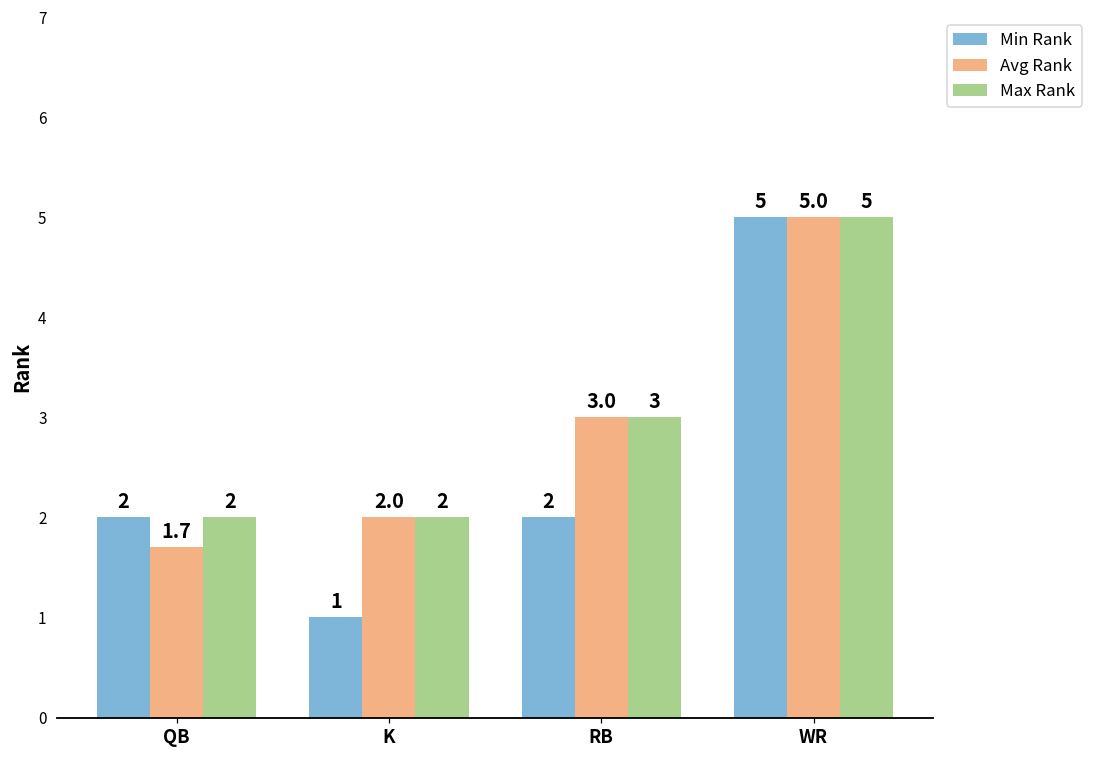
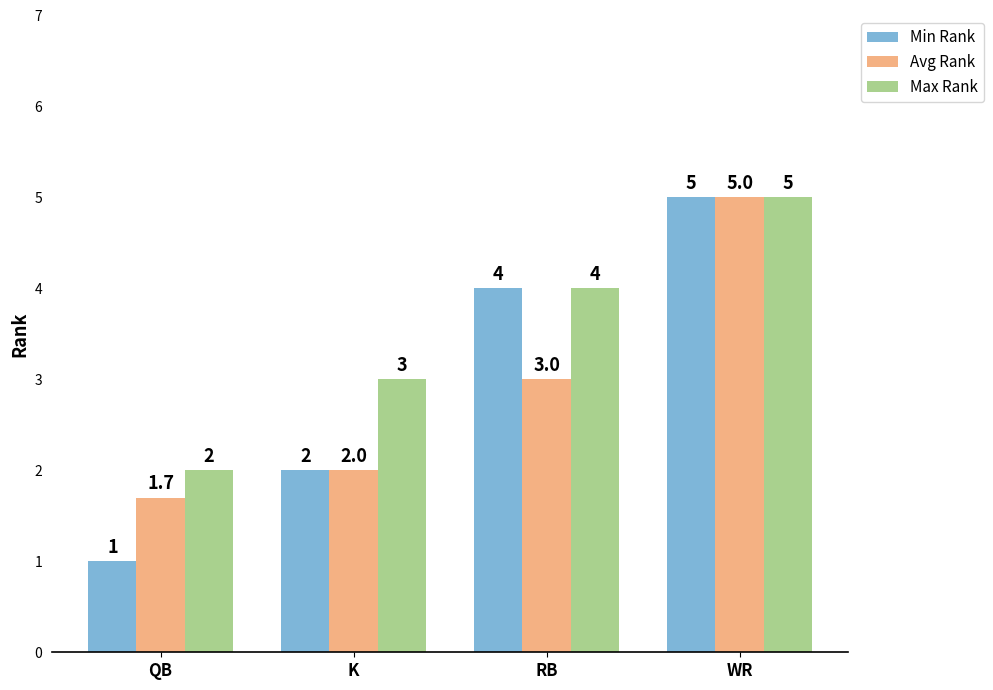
  {
    "Min Rank": {
-     "QB": 2,
-     "K": 1,
-     "RB": 2,
+     "QB": 1,
+     "K": 2,
+     "RB": 4,
      "WR": 5
    },
    "Avg Rank": {
      "QB": 1.7,
      "K": 2.0,
      "RB": 3.0,
      "WR": 5.0
    },
    "Max Rank": {
      "QB": 2,
-     "K": 2,
-     "RB": 3,
+     "K": 3,
+     "RB": 4,
      "WR": 5
    }
  }
